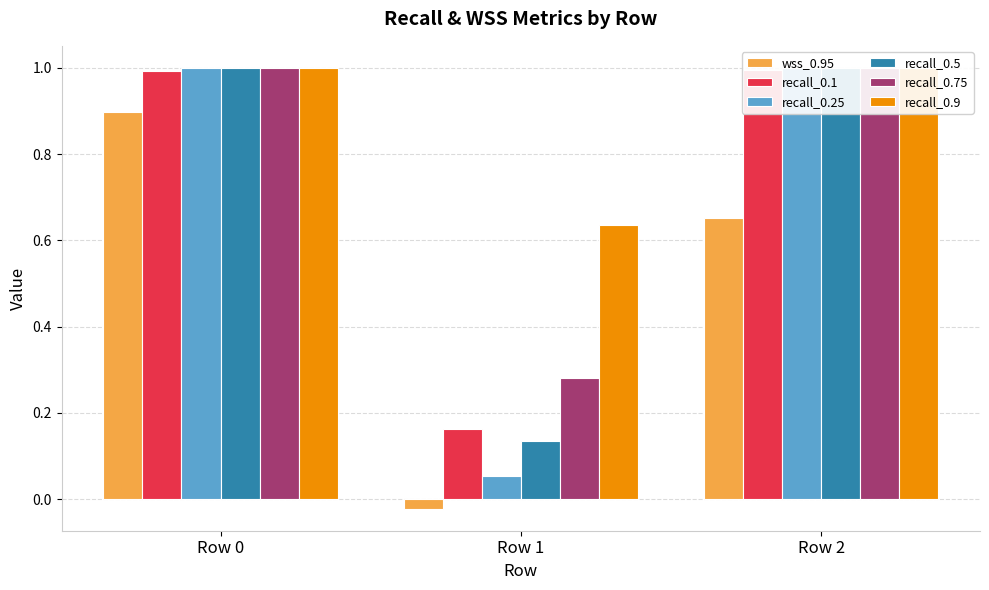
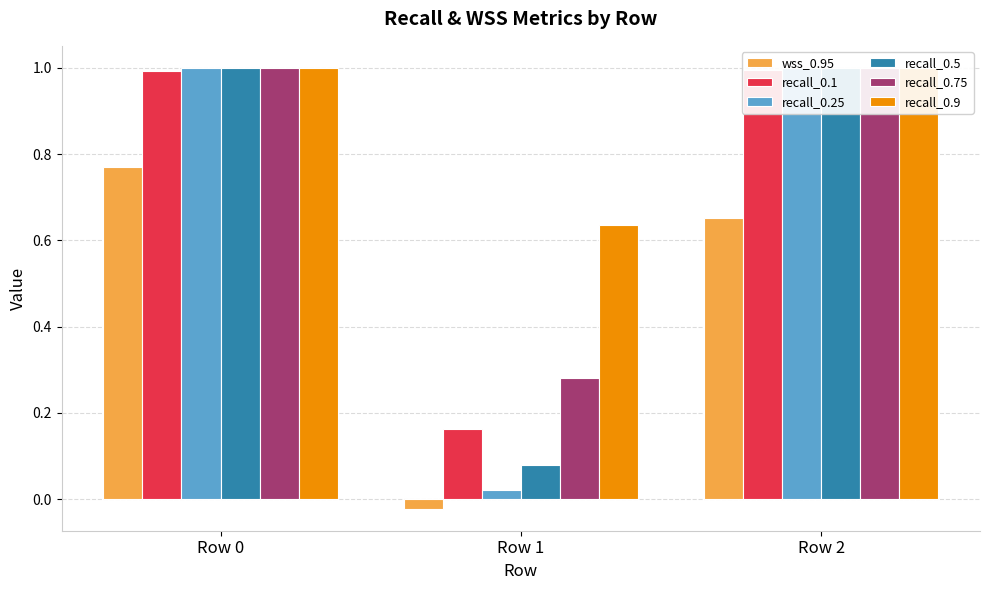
  {
    "wss_0.95": {
-     "Row 0": 0.90,
+     "Row 0": 0.77,
      "Row 1": -0.02,
      "Row 2": 0.65
    },
    "recall_0.1": {
      "Row 0": 0.99,
      "Row 1": 0.16
    },
    "recall_0.25": {
      "Row 0": 1.00,
-     "Row 1": 0.05
+     "Row 1": 0.02
    },
    "recall_0.5": {
      "Row 0": 1.00,
-     "Row 1": 0.14
+     "Row 1": 0.08
    },
    "recall_0.75": {
      "Row 0": 1.00,
      "Row 1": 0.28
    },
    "recall_0.9": {
      "Row 0": 1.00,
      "Row 1": 0.64
    }
  }
